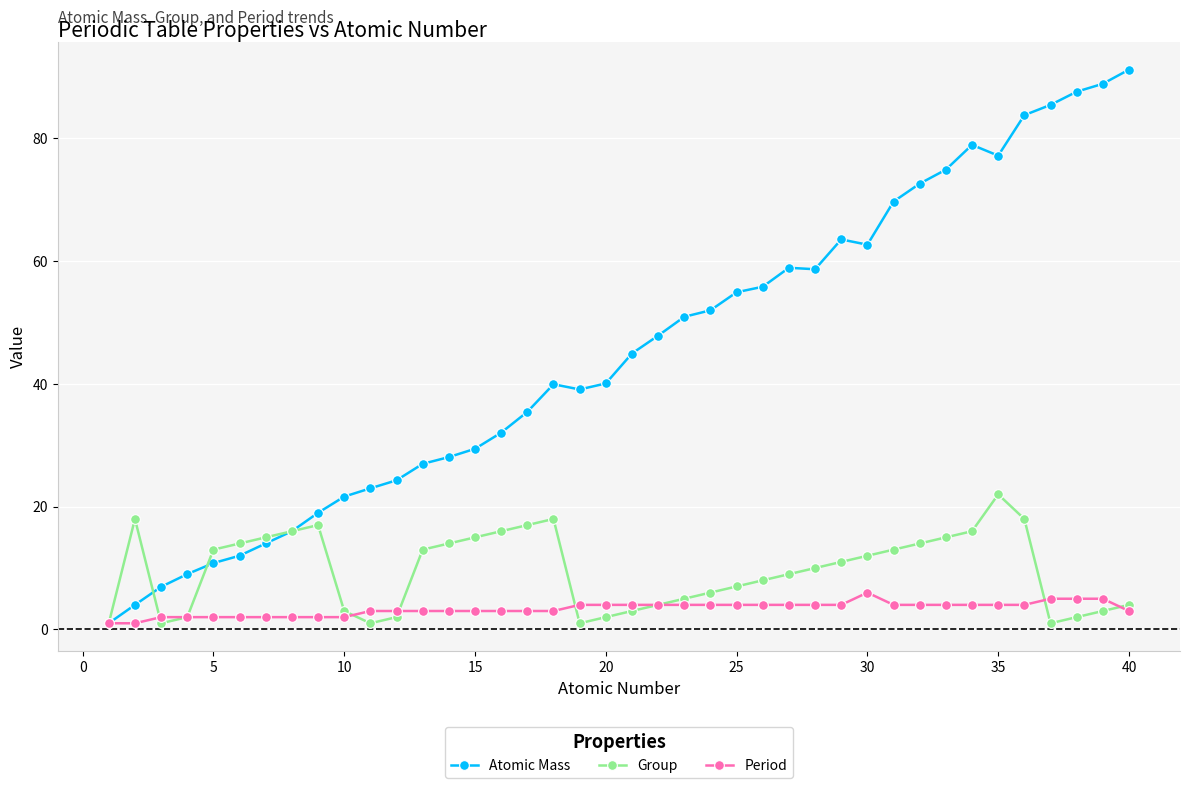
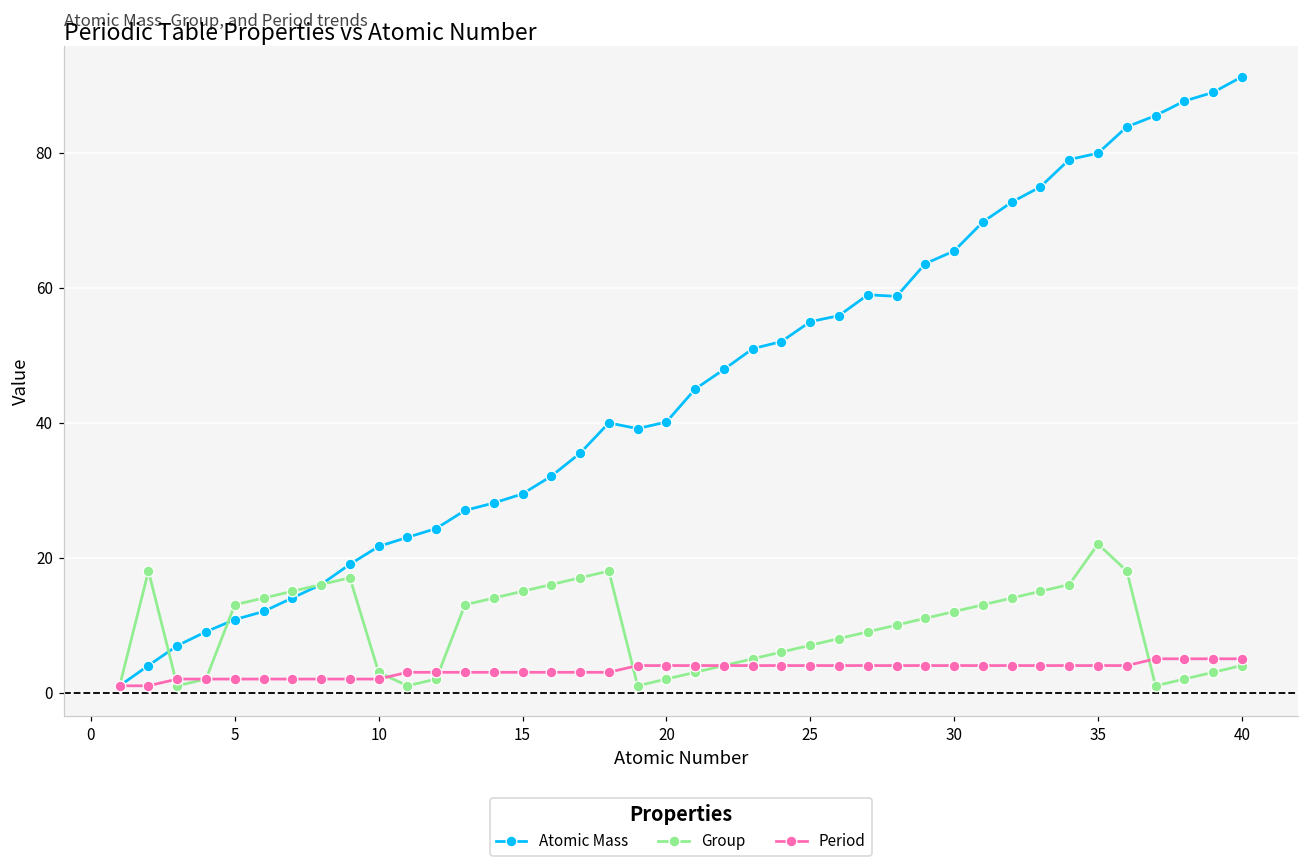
  {
    "Atomic Mass": {
      "5": 11,
      "10": 22,
      "15": 29,
      "20": 40,
      "25": 55,
-     "30": 63,
-     "35": 77,
+     "30": 65,
+     "35": 80,
      "40": 91
    },
    "Group": {
      "5": 13,
      "10": 3,
      "15": 15,
      "20": 2,
      "25": 7,
      "30": 12,
      "35": 22,
      "40": 4
    },
    "Period": {
      "5": 2,
      "10": 2,
      "15": 3,
      "20": 4,
      "25": 4,
-     "30": 6,
+     "30": 4,
      "35": 4,
-     "40": 3
+     "40": 5
    }
  }
